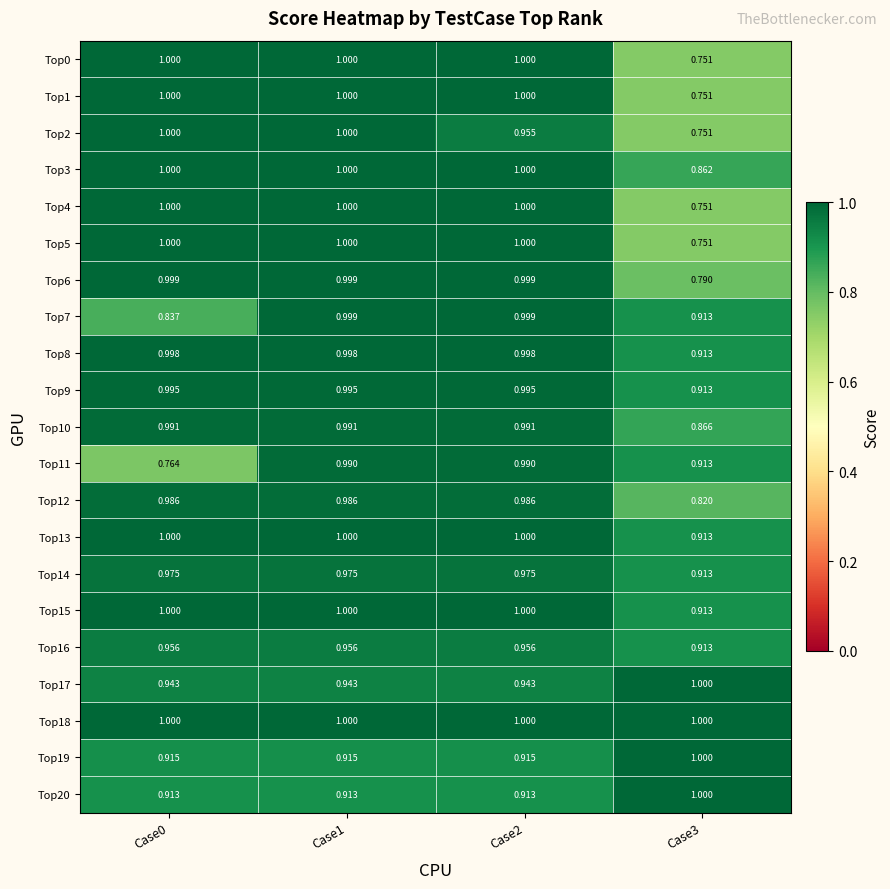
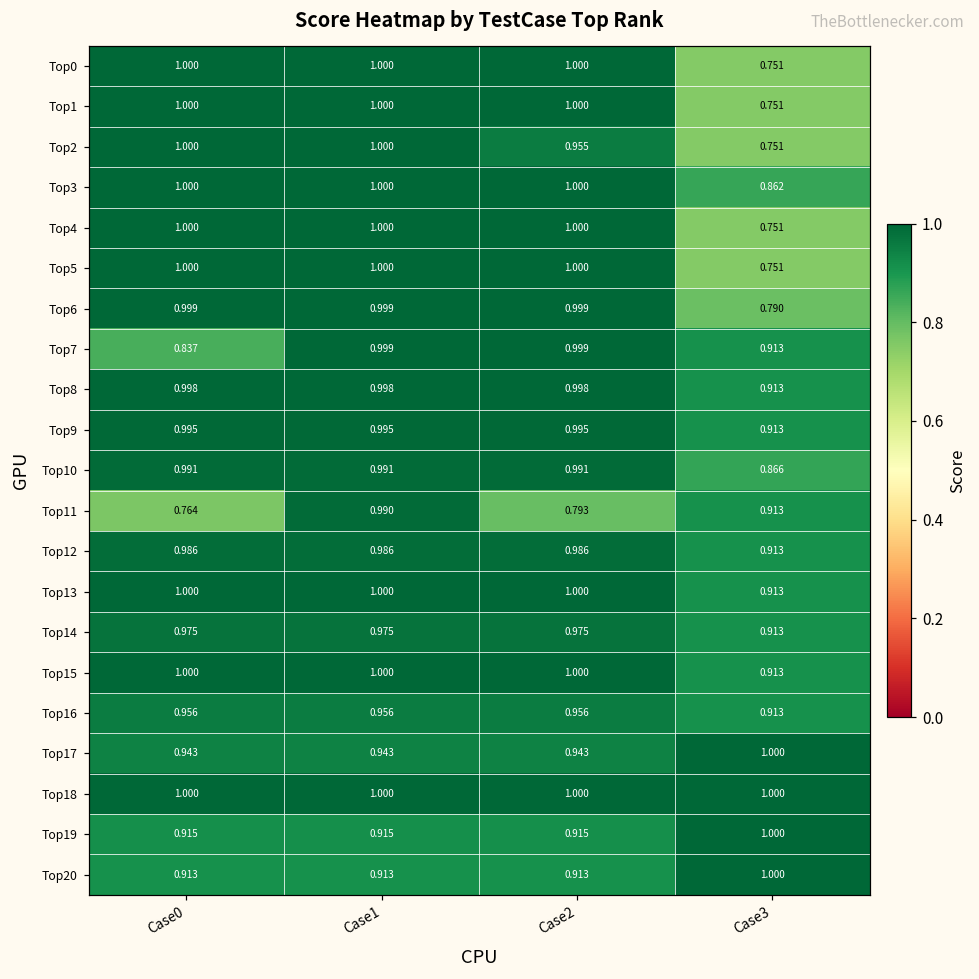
  {
    "Top0": {
      "Case0": 1.000,
      "Case1": 1.000,
      "Case2": 1.000,
      "Case3": 0.751
    },
    "Top1": {
      "Case0": 1.000,
      "Case1": 1.000,
      "Case2": 1.000,
      "Case3": 0.751
    },
    "Top2": {
      "Case0": 1.000,
      "Case1": 1.000,
      "Case2": 0.955,
      "Case3": 0.751
    },
    "Top3": {
      "Case0": 1.000,
      "Case1": 1.000,
      "Case2": 1.000,
      "Case3": 0.862
    },
    "Top4": {
      "Case0": 1.000,
      "Case1": 1.000,
      "Case2": 1.000,
      "Case3": 0.751
    },
    "Top5": {
      "Case0": 1.000,
      "Case1": 1.000,
      "Case2": 1.000,
      "Case3": 0.751
    },
    "Top6": {
      "Case0": 0.999,
      "Case1": 0.999,
      "Case2": 0.999,
      "Case3": 0.790
    },
    "Top7": {
      "Case0": 0.837,
      "Case1": 0.999,
      "Case2": 0.999,
      "Case3": 0.913
    },
    "Top8": {
      "Case0": 0.998,
      "Case1": 0.998,
      "Case2": 0.998,
      "Case3": 0.913
    },
    "Top9": {
      "Case0": 0.995,
      "Case1": 0.995,
      "Case2": 0.995,
      "Case3": 0.913
    },
    "Top10": {
      "Case0": 0.991,
      "Case1": 0.991,
      "Case2": 0.991,
      "Case3": 0.866
    },
    "Top11": {
      "Case0": 0.764,
      "Case1": 0.990,
-     "Case2": 0.990,
+     "Case2": 0.793,
      "Case3": 0.913
    },
    "Top12": {
      "Case0": 0.986,
      "Case1": 0.986,
      "Case2": 0.986,
-     "Case3": 0.820
+     "Case3": 0.913
    },
    "Top13": {
      "Case0": 1.000,
      "Case1": 1.000,
      "Case2": 1.000,
      "Case3": 0.913
    },
    "Top14": {
      "Case0": 0.975,
      "Case1": 0.975,
      "Case2": 0.975,
      "Case3": 0.913
    },
    "Top15": {
      "Case0": 1.000,
      "Case1": 1.000,
      "Case2": 1.000,
      "Case3": 0.913
    },
    "Top16": {
      "Case0": 0.956,
      "Case1": 0.956,
      "Case2": 0.956,
      "Case3": 0.913
    },
    "Top17": {
      "Case0": 0.943,
      "Case1": 0.943,
      "Case2": 0.943,
      "Case3": 1.000
    },
    "Top18": {
      "Case0": 1.000,
      "Case1": 1.000,
      "Case2": 1.000,
      "Case3": 1.000
    },
    "Top19": {
      "Case0": 0.915,
      "Case1": 0.915,
      "Case2": 0.915,
      "Case3": 1.000
    },
    "Top20": {
      "Case0": 0.913,
      "Case1": 0.913,
      "Case2": 0.913,
      "Case3": 1.000
    }
  }
